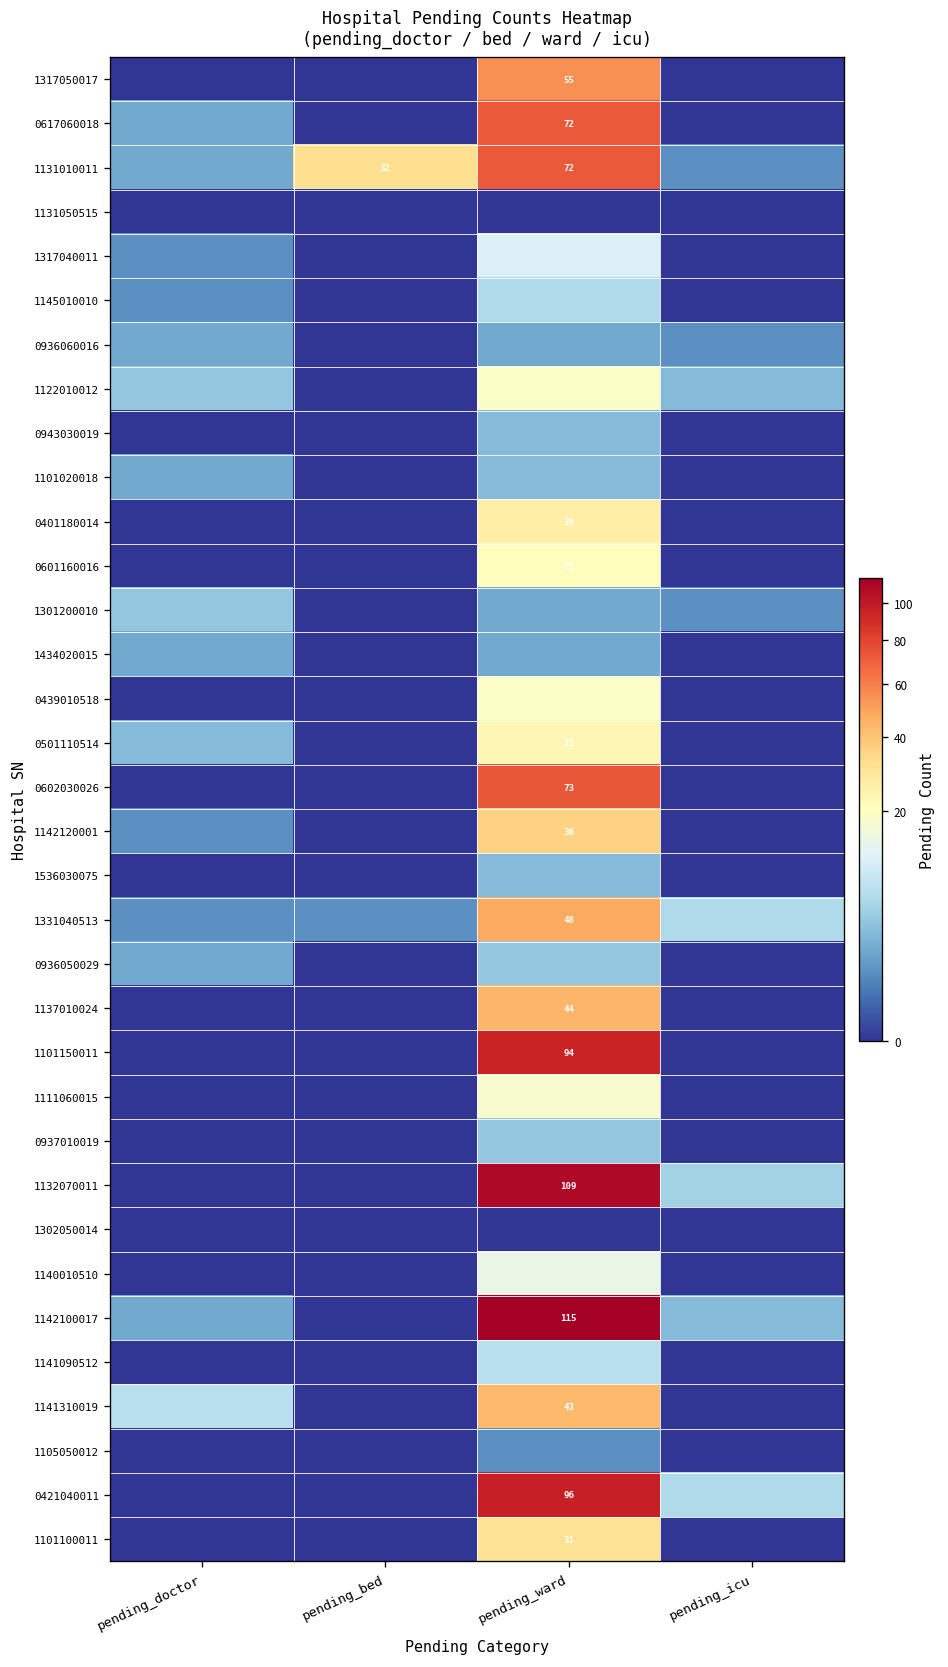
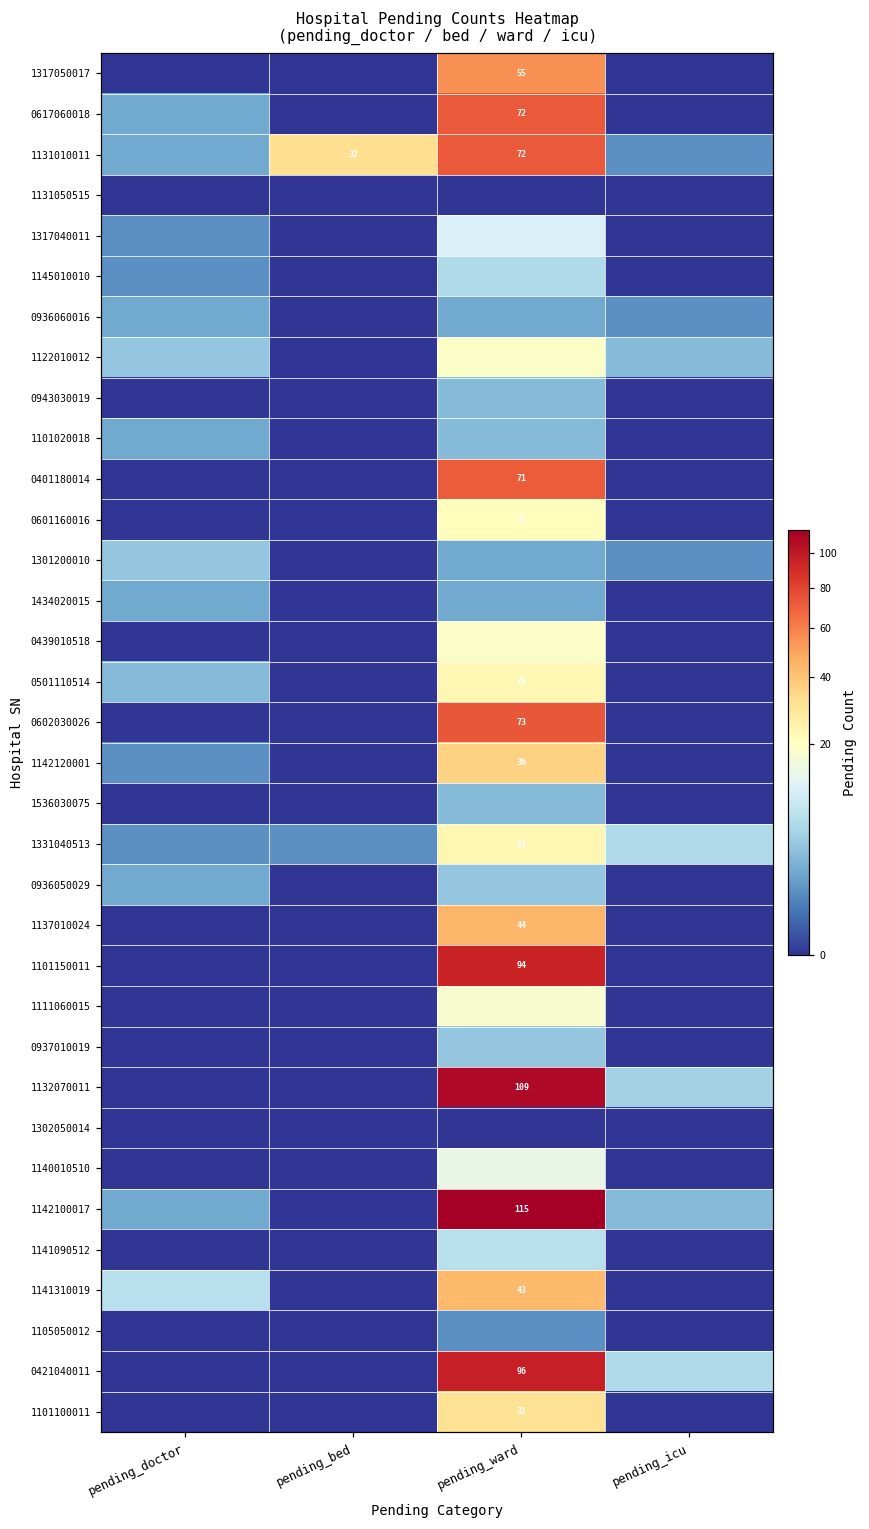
  {
    "1317050017": {
      "pending_ward": 55
    },
    "0617060018": {
      "pending_ward": 72
    },
    "1131010011": {
      "pending_bed": 32,
      "pending_ward": 72
    },
    "0401180014": {
-     "pending_ward": 26
+     "pending_ward": 71
    },
    "0601160016": {
      "pending_ward": 21
    },
    "0501110514": {
      "pending_ward": 23
    },
    "0602030026": {
      "pending_ward": 73
    },
    "1142120001": {
      "pending_ward": 36
    },
    "1331040513": {
-     "pending_ward": 48
+     "pending_ward": 23
    },
    "1137010024": {
      "pending_ward": 44
    },
    "1101150011": {
      "pending_ward": 94
    },
    "1132070011": {
      "pending_ward": 109
    },
    "1142100017": {
      "pending_ward": 115
    },
    "1141310019": {
      "pending_ward": 43
    },
    "0421040011": {
      "pending_ward": 96
    },
    "1101100011": {
      "pending_ward": 31
    }
  }
